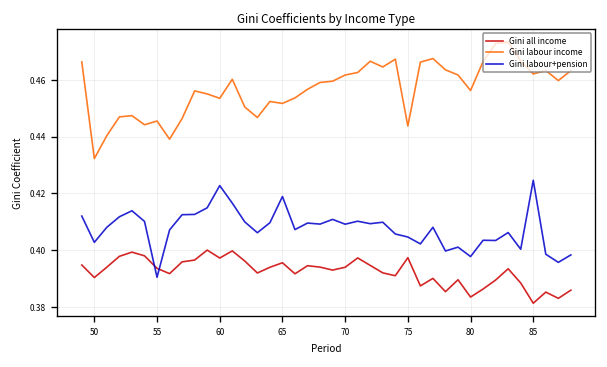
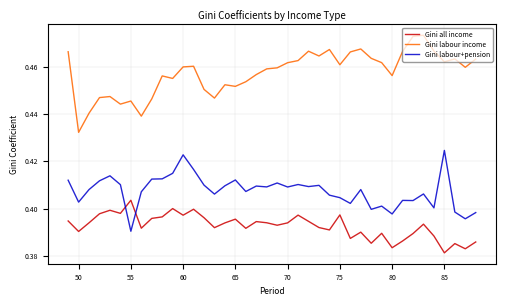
  {
    "Gini all income": {
      "50": 0.390,
-     "55": 0.394,
+     "55": 0.404,
      "60": 0.397,
      "65": 0.396,
      "70": 0.394,
      "75": 0.397,
      "80": 0.384,
      "85": 0.381
    },
    "Gini labour income": {
      "50": 0.432,
      "55": 0.445,
-     "60": 0.453,
+     "60": 0.460,
      "65": 0.452,
      "70": 0.462,
-     "75": 0.444,
+     "75": 0.461,
      "80": 0.456,
      "85": 0.462
    },
    "Gini labour+pension": {
      "50": 0.403,
      "55": 0.391,
      "60": 0.423,
-     "65": 0.419,
+     "65": 0.412,
      "70": 0.409,
      "75": 0.405,
      "80": 0.398,
      "85": 0.425
    }
  }
